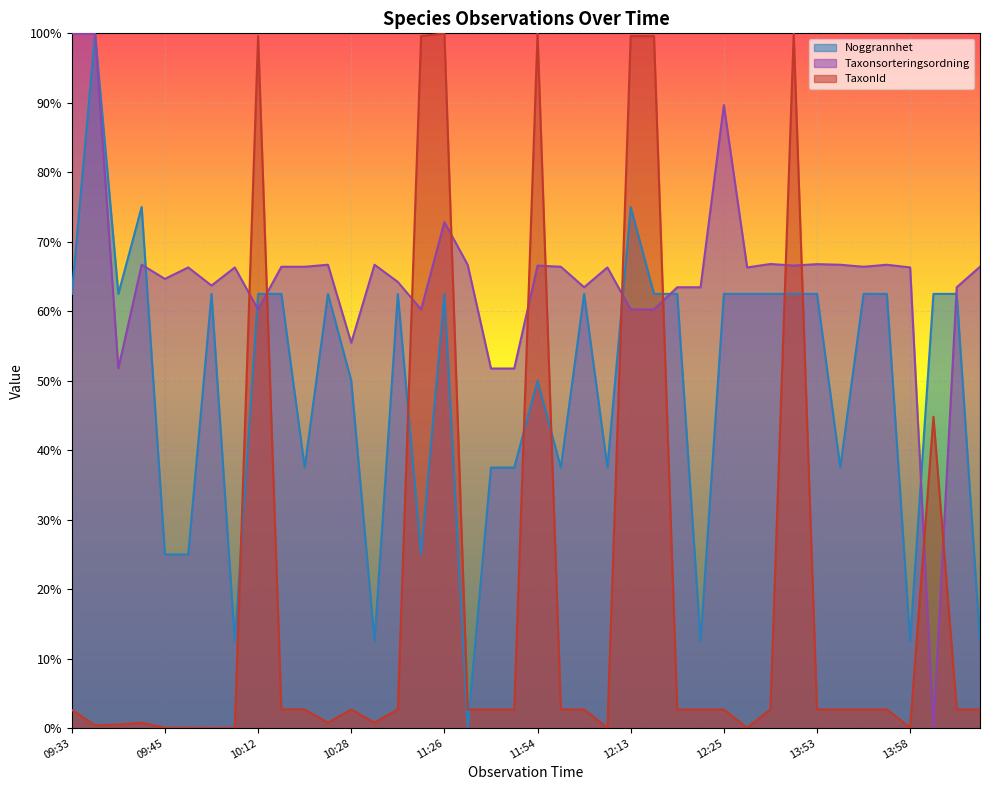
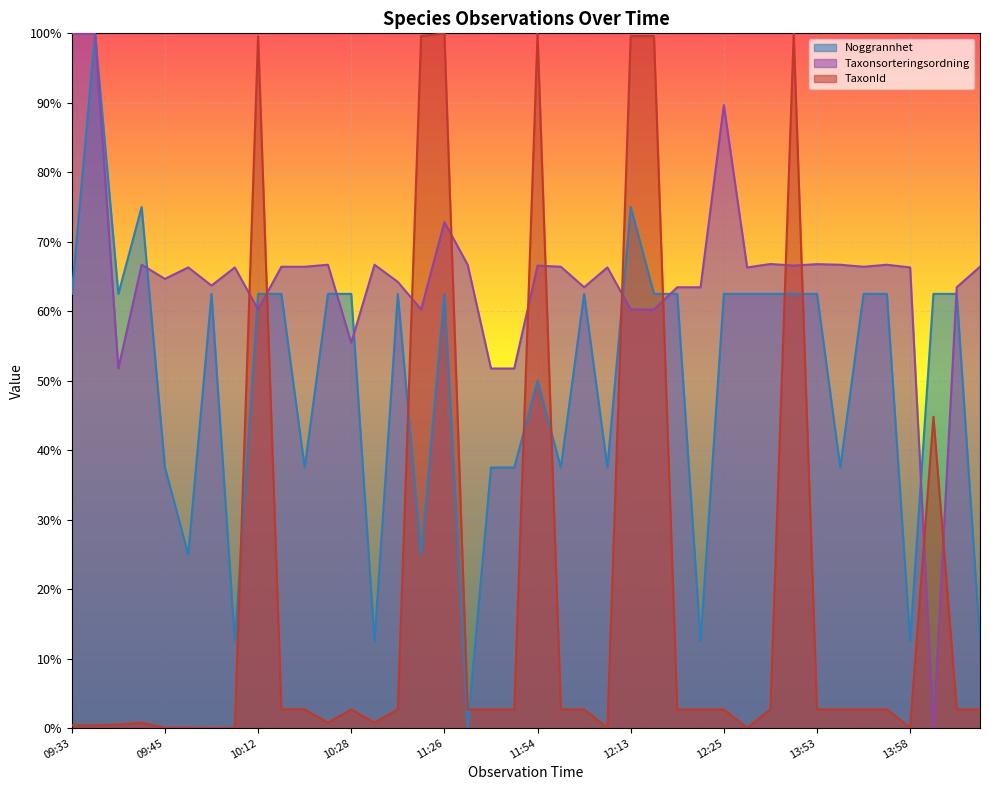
  {
    "Noggrannhet": {
      "09:33": "63%",
-     "09:45": "25%",
+     "09:45": "38%",
      "10:12": "63%",
-     "10:28": "50%",
+     "10:28": "63%",
      "11:26": "63%",
      "11:54": "50%",
      "12:25": "63%",
      "13:58": "13%"
    },
    "Taxonsorteringsordning": {
      "09:33": "100%",
      "09:45": "65%",
      "10:12": "60%",
      "10:28": "55%",
      "11:26": "73%",
      "11:54": "67%",
      "12:25": "90%",
      "13:58": "66%"
    },
    "TaxonId": {
-     "09:33": "3%",
+     "09:33": "0%",
      "09:45": "0%",
      "10:12": "100%",
      "10:28": "3%",
      "11:26": "100%",
      "11:54": "100%",
      "12:25": "3%",
      "13:58": "0%"
    }
  }
